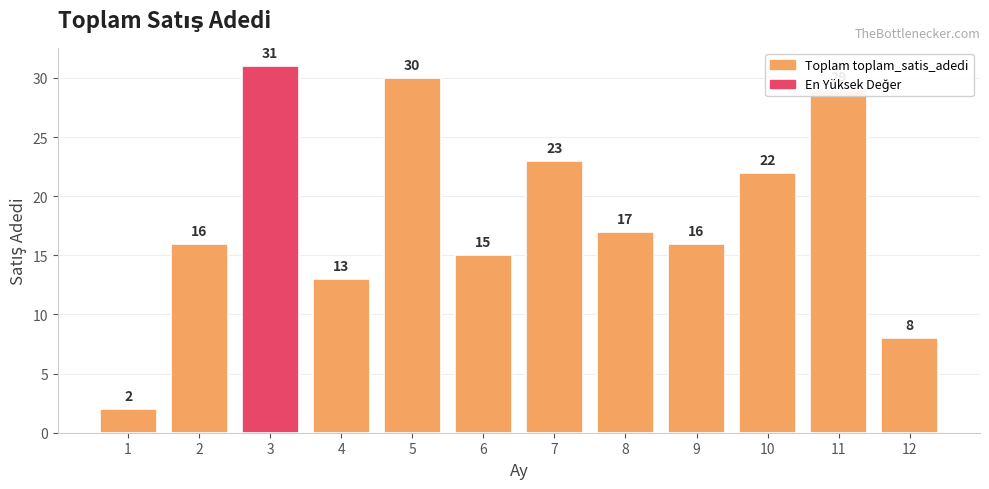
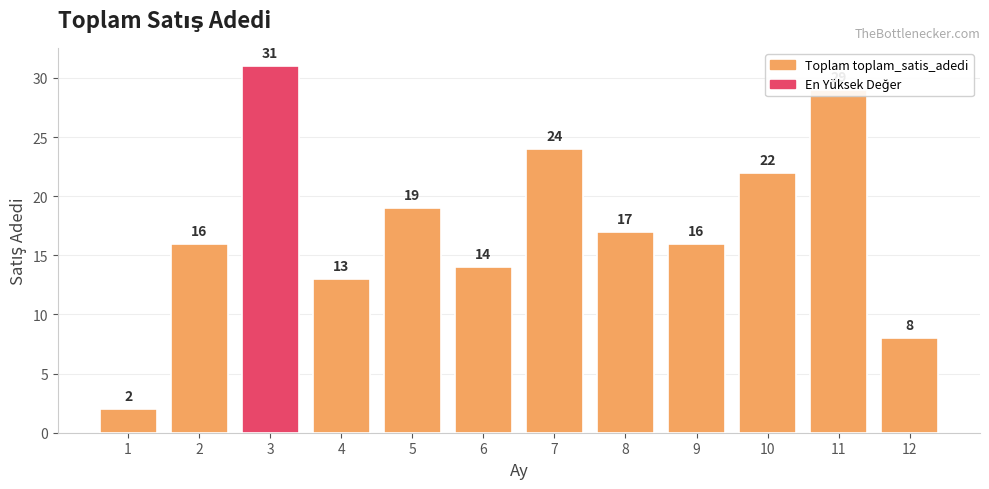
  {
    "1": 2,
    "2": 16,
    "3": 31,
    "4": 13,
-   "5": 30,
-   "6": 15,
-   "7": 23,
+   "5": 19,
+   "6": 14,
+   "7": 24,
    "8": 17,
    "9": 16,
    "10": 22,
    "12": 8
  }
